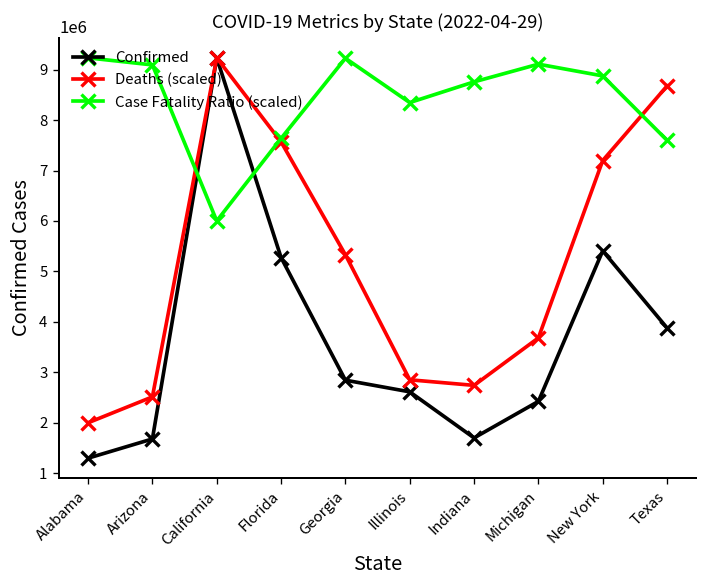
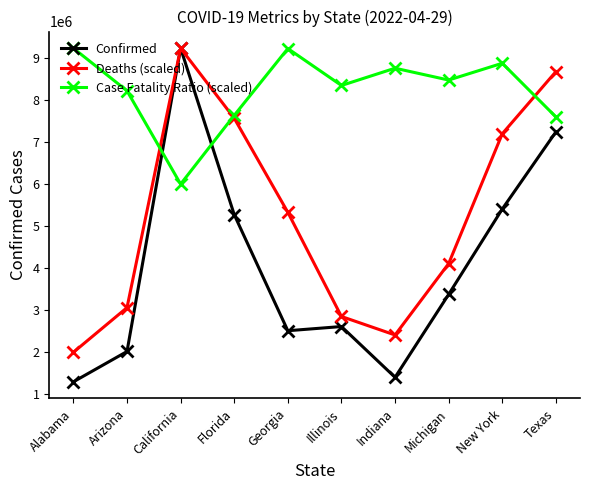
  {
    "Confirmed": {
      "Alabama": 1300000,
-     "Arizona": 1700000,
+     "Arizona": 2000000,
      "Florida": 5300000,
-     "Georgia": 2800000,
+     "Georgia": 2500000,
      "Illinois": 2600000,
-     "Indiana": 1700000,
-     "Michigan": 2400000,
+     "Indiana": 1400000,
+     "Michigan": 3400000,
      "New York": 5400000,
-     "Texas": 3900000
+     "Texas": 7200000
    },
    "Deaths (scaled)": {
      "Alabama": 2000000,
-     "Arizona": 2500000,
+     "Arizona": 3100000,
      "Florida": 7600000,
      "Georgia": 5300000,
      "Illinois": 2900000,
-     "Indiana": 2700000,
-     "Michigan": 3700000,
+     "Indiana": 2400000,
+     "Michigan": 4100000,
      "New York": 7200000,
      "Texas": 8700000
    },
    "Case Fatality Ratio (scaled)": {
      "Alabama": 9200000,
-     "Arizona": 9100000,
+     "Arizona": 8200000,
      "California": 6000000,
      "Florida": 7600000,
      "Georgia": 9200000,
      "Illinois": 8300000,
      "Indiana": 8800000,
-     "Michigan": 9100000,
+     "Michigan": 8500000,
      "New York": 8900000,
      "Texas": 7600000
    }
  }
